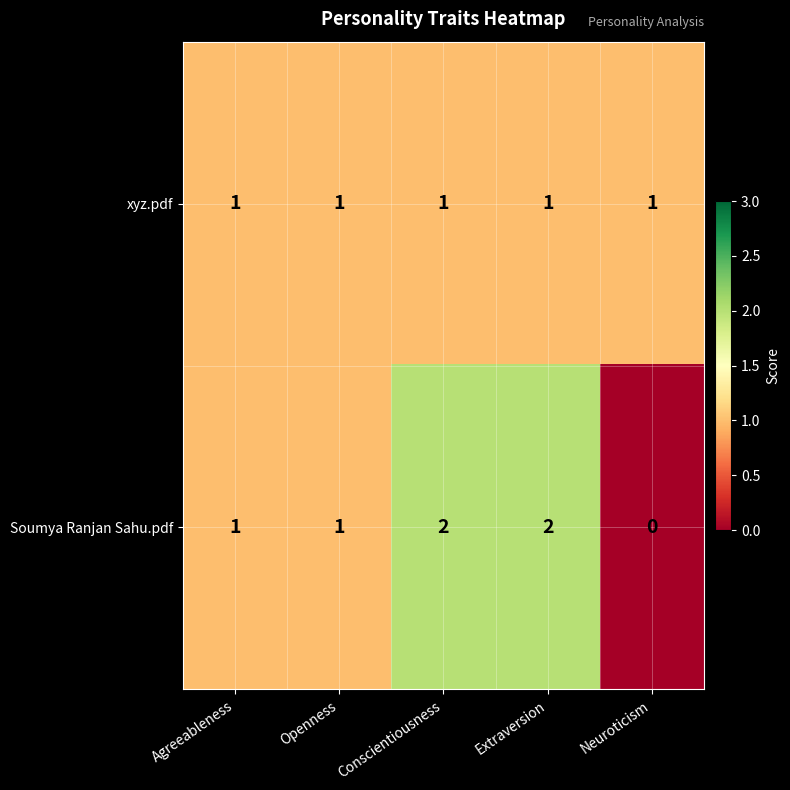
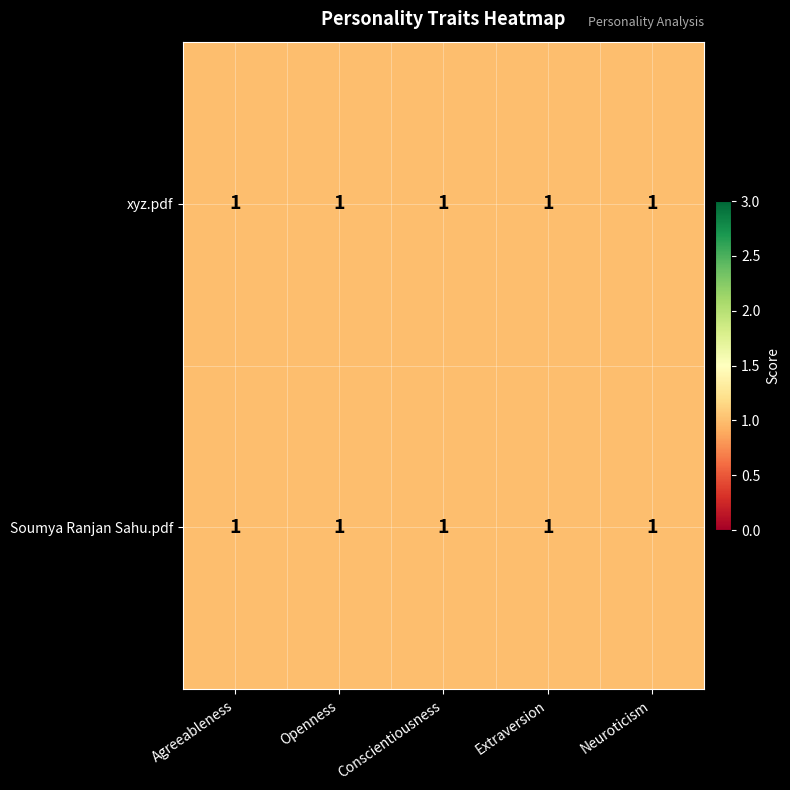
  {
    "xyz.pdf": {
      "Agreeableness": 1,
      "Openness": 1,
      "Conscientiousness": 1,
      "Extraversion": 1,
      "Neuroticism": 1
    },
    "Soumya Ranjan Sahu.pdf": {
      "Agreeableness": 1,
      "Openness": 1,
-     "Conscientiousness": 2,
-     "Extraversion": 2,
-     "Neuroticism": 0
+     "Conscientiousness": 1,
+     "Extraversion": 1,
+     "Neuroticism": 1
    }
  }
